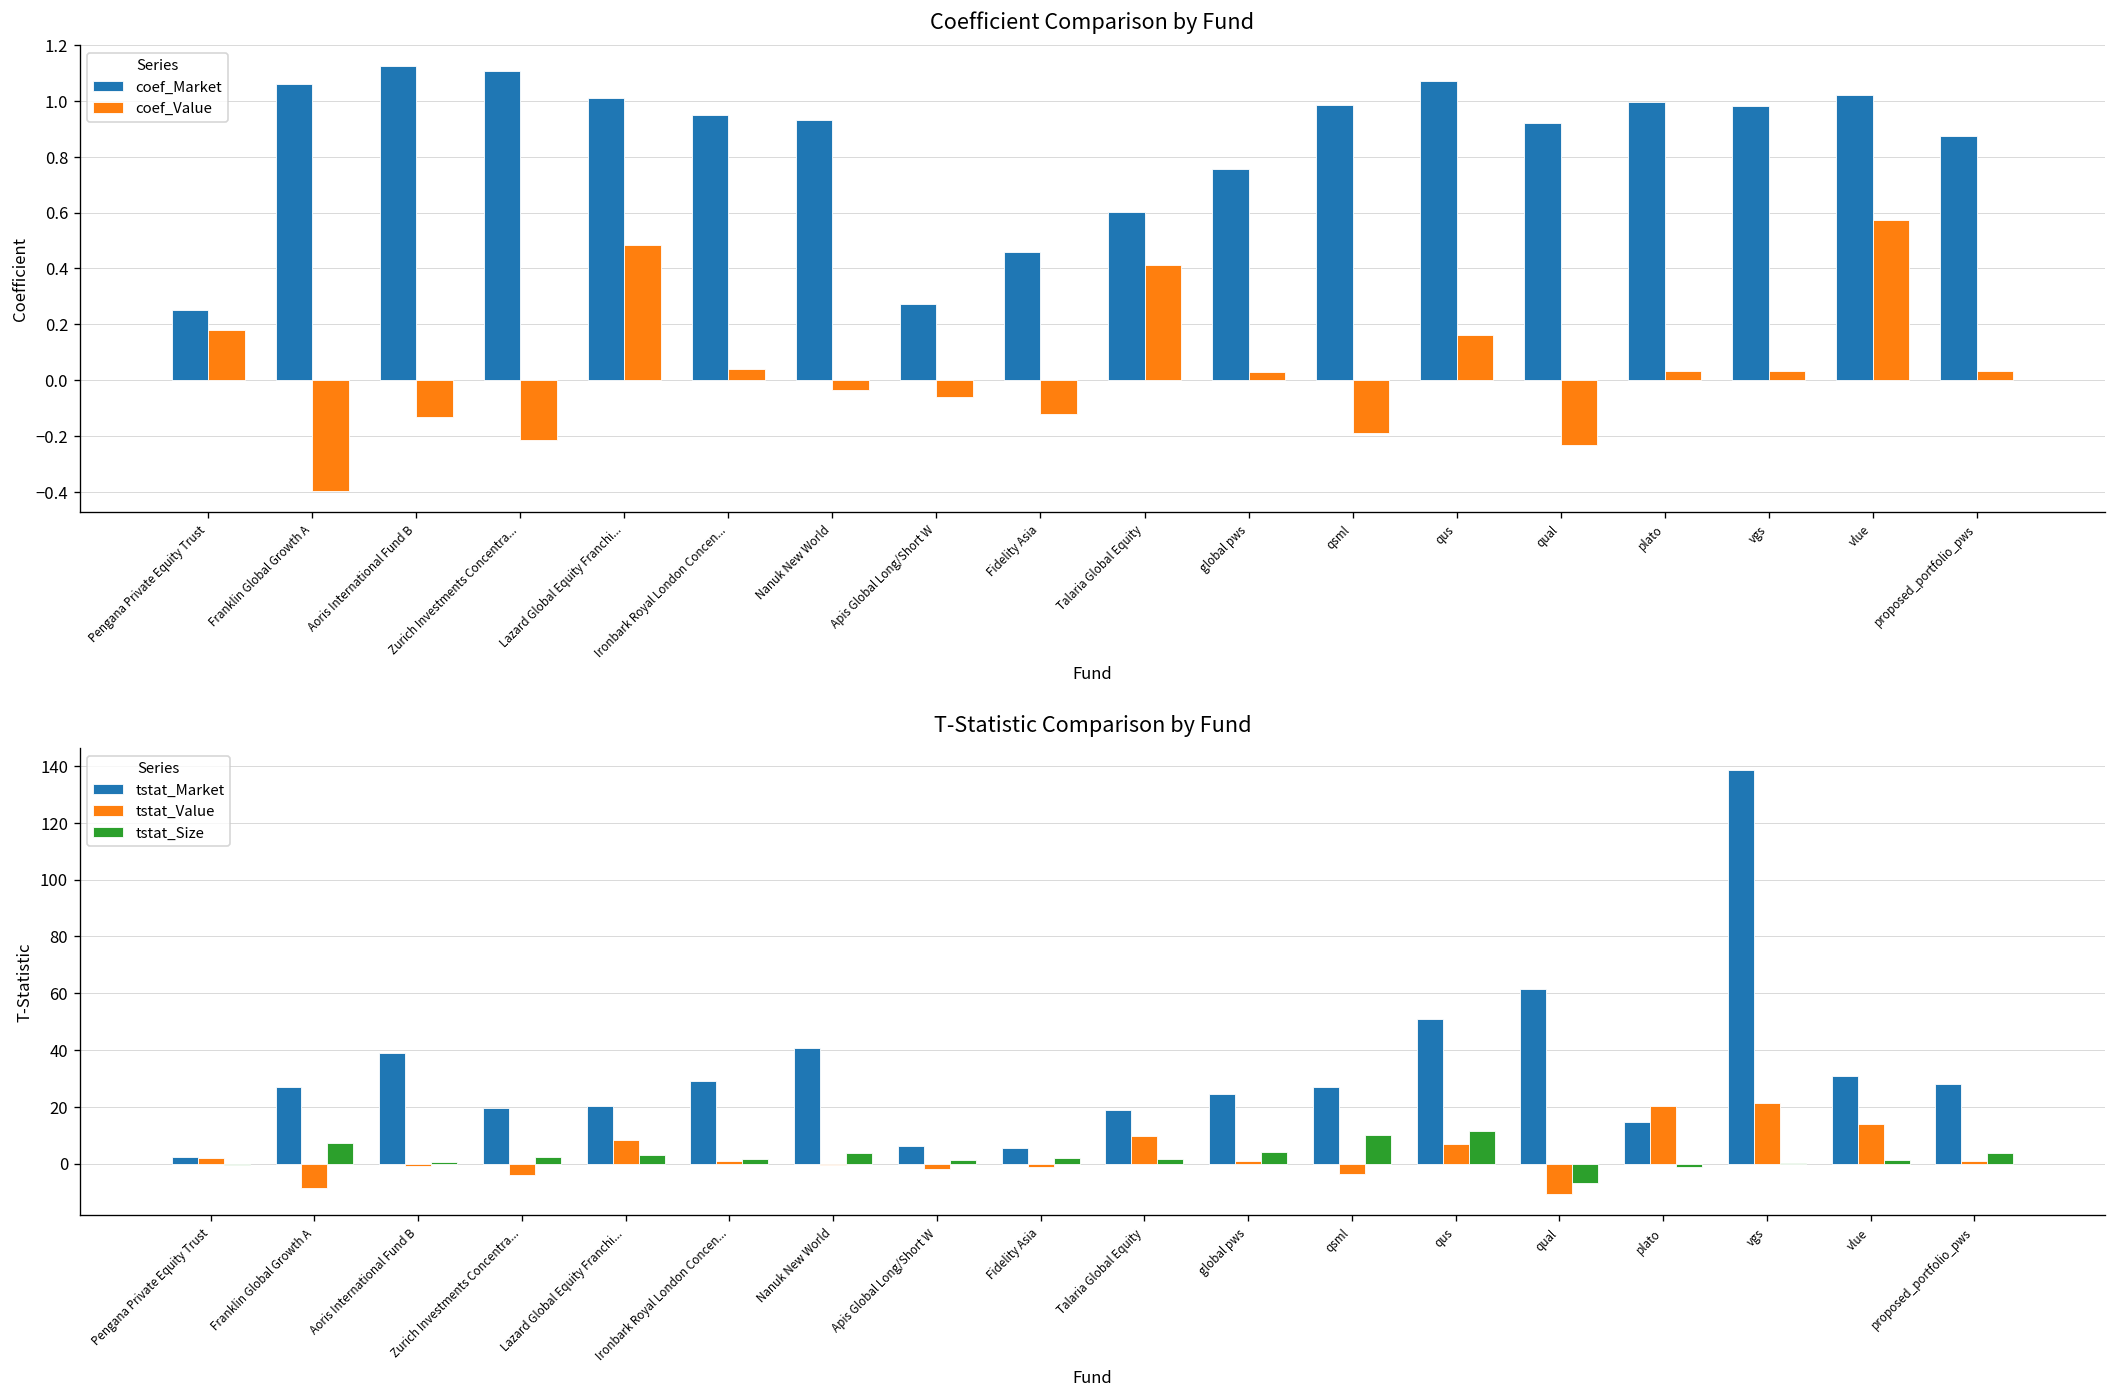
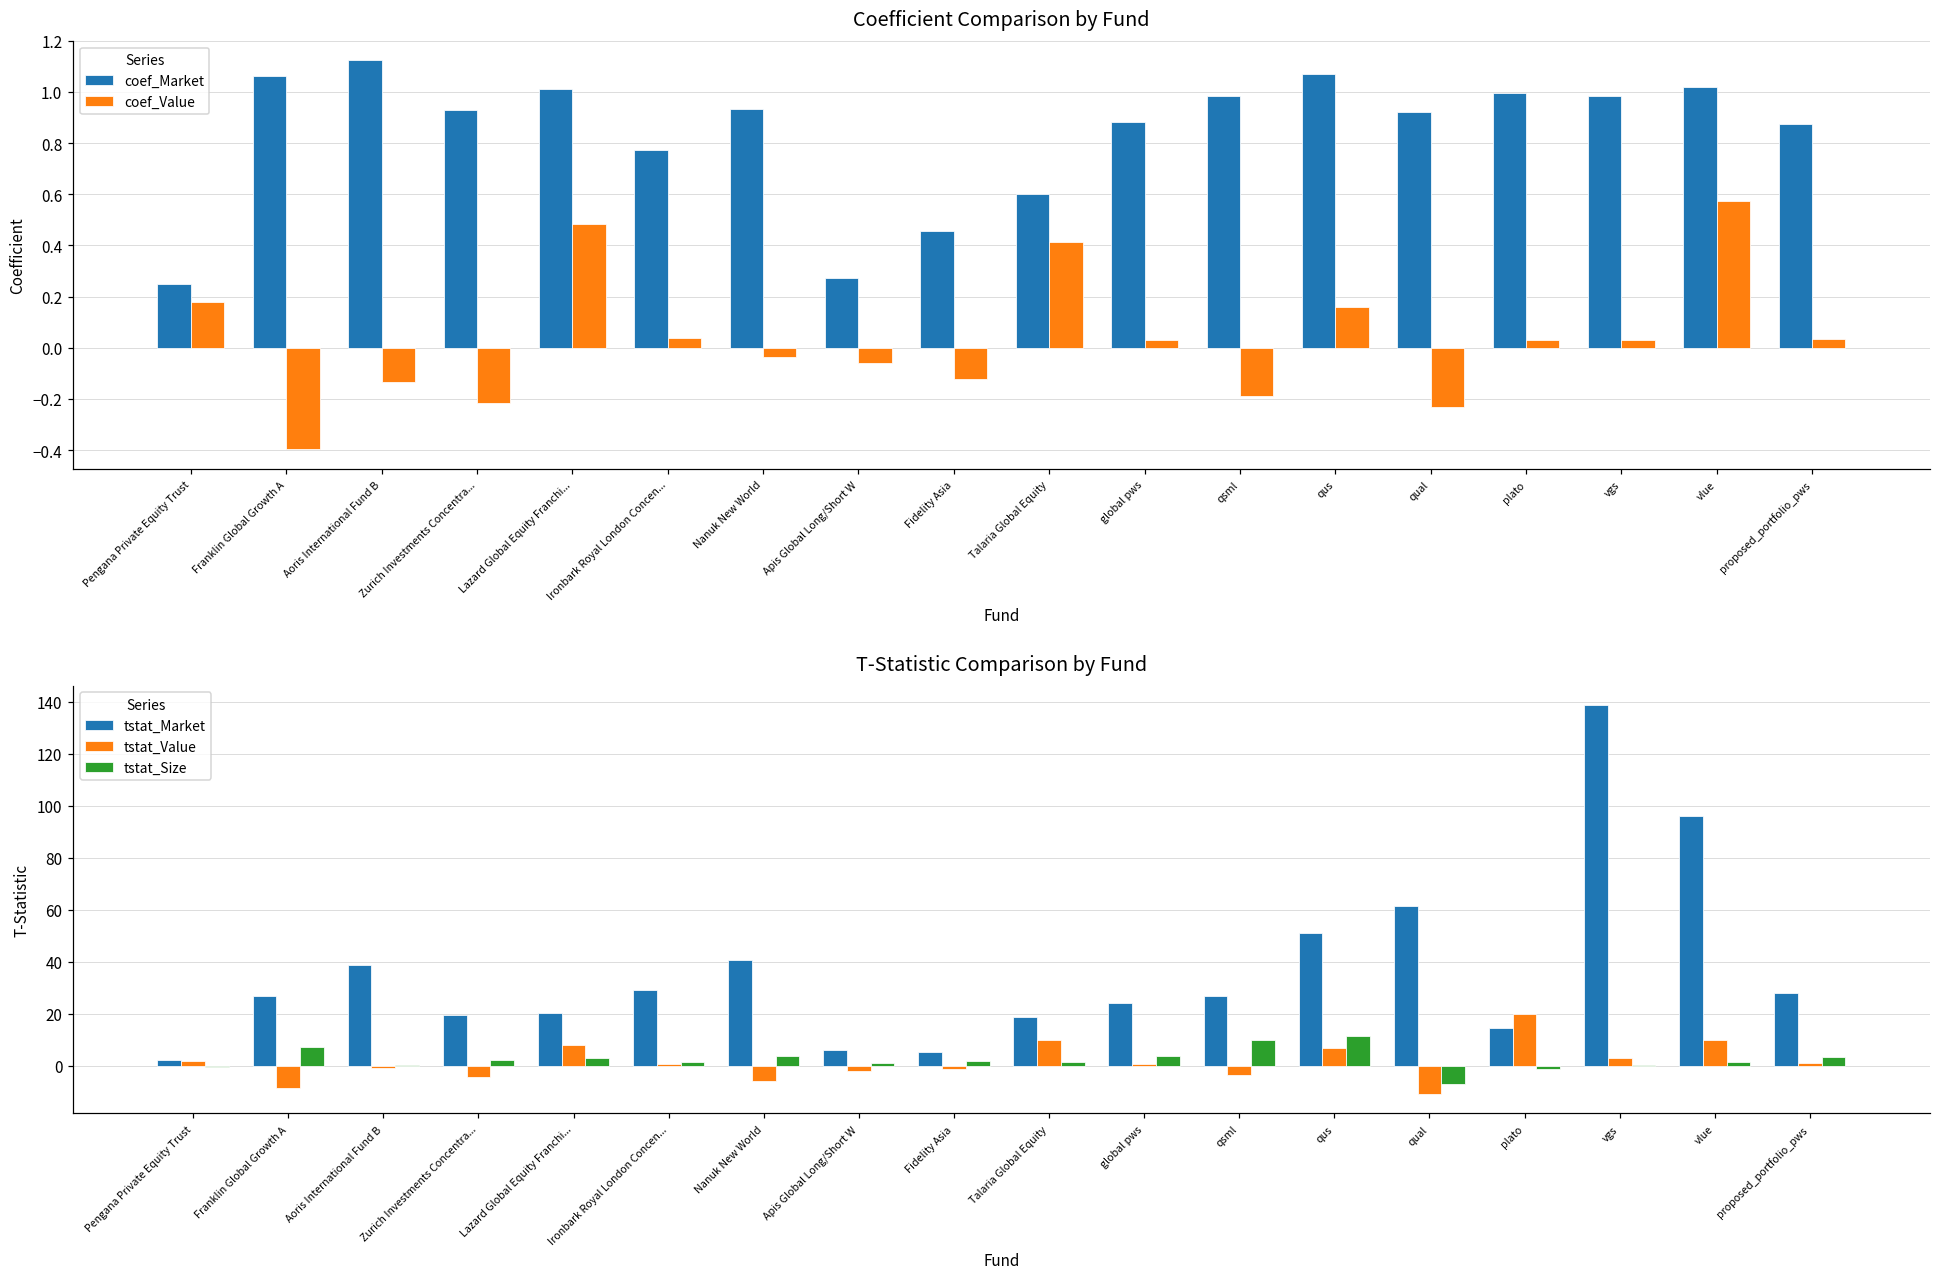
  {
    "Coefficient Comparison by Fund": {
      "coef_Market": {
        "Pengana Private Equity Trust": 0.25,
        "Franklin Global Growth A": 1.06,
        "Aoris International Fund B": 1.12,
-       "Zurich Investments Concentra...": 1.11,
+       "Zurich Investments Concentra...": 0.93,
        "Lazard Global Equity Franchi...": 1.01,
-       "Ironbark Royal London Concen...": 0.95,
+       "Ironbark Royal London Concen...": 0.77,
        "Nanuk New World": 0.93,
        "Apis Global Long/Short W": 0.27,
        "Fidelity Asia": 0.46,
        "Talaria Global Equity": 0.60,
-       "global pws": 0.76,
+       "global pws": 0.88,
        "qsml": 0.98,
        "qus": 1.07,
        "qual": 0.92,
        "plato": 1.00,
        "vgs": 0.98,
        "vlue": 1.02,
        "proposed_portfolio_pws": 0.88
      },
      "coef_Value": {
        "Pengana Private Equity Trust": 0.18,
        "Franklin Global Growth A": -0.40,
        "Aoris International Fund B": -0.13,
        "Zurich Investments Concentra...": -0.21,
        "Lazard Global Equity Franchi...": 0.49,
        "Ironbark Royal London Concen...": 0.04,
        "Nanuk New World": -0.03,
        "Apis Global Long/Short W": -0.06,
        "Fidelity Asia": -0.12,
        "Talaria Global Equity": 0.41,
        "global pws": 0.03,
        "qsml": -0.19,
        "qus": 0.16,
        "qual": -0.23,
        "plato": 0.03,
        "vgs": 0.03,
        "vlue": 0.57,
        "proposed_portfolio_pws": 0.03
      }
    },
    "T-Statistic Comparison by Fund": {
      "tstat_Market": {
        "Pengana Private Equity Trust": 2,
        "Franklin Global Growth A": 27,
        "Aoris International Fund B": 39,
        "Zurich Investments Concentra...": 20,
        "Lazard Global Equity Franchi...": 20,
        "Ironbark Royal London Concen...": 29,
        "Nanuk New World": 41,
        "Apis Global Long/Short W": 6,
        "Fidelity Asia": 6,
        "Talaria Global Equity": 19,
        "global pws": 24,
        "qsml": 27,
        "qus": 51,
        "qual": 61,
        "plato": 15,
        "vgs": 139,
-       "vlue": 31,
+       "vlue": 96,
        "proposed_portfolio_pws": 28
      },
      "tstat_Value": {
        "Pengana Private Equity Trust": 2,
        "Franklin Global Growth A": -8,
        "Zurich Investments Concentra...": -4,
        "Lazard Global Equity Franchi...": 8,
-       "Nanuk New World": -1,
+       "Nanuk New World": -6,
        "Apis Global Long/Short W": -2,
        "Fidelity Asia": -1,
        "Talaria Global Equity": 10,
        "qsml": -4,
        "qus": 7,
        "qual": -11,
        "plato": 20,
-       "vgs": 21,
-       "vlue": 14
+       "vgs": 3,
+       "vlue": 10
      },
      "tstat_Size": {
        "Franklin Global Growth A": 7,
        "Zurich Investments Concentra...": 2,
        "Lazard Global Equity Franchi...": 3,
        "Ironbark Royal London Concen...": 1,
        "Nanuk New World": 4,
        "Apis Global Long/Short W": 1,
        "Fidelity Asia": 2,
        "Talaria Global Equity": 1,
        "global pws": 4,
        "qsml": 10,
        "qus": 11,
        "qual": -7,
        "plato": -1,
        "vlue": 1,
        "proposed_portfolio_pws": 4
      }
    }
  }
